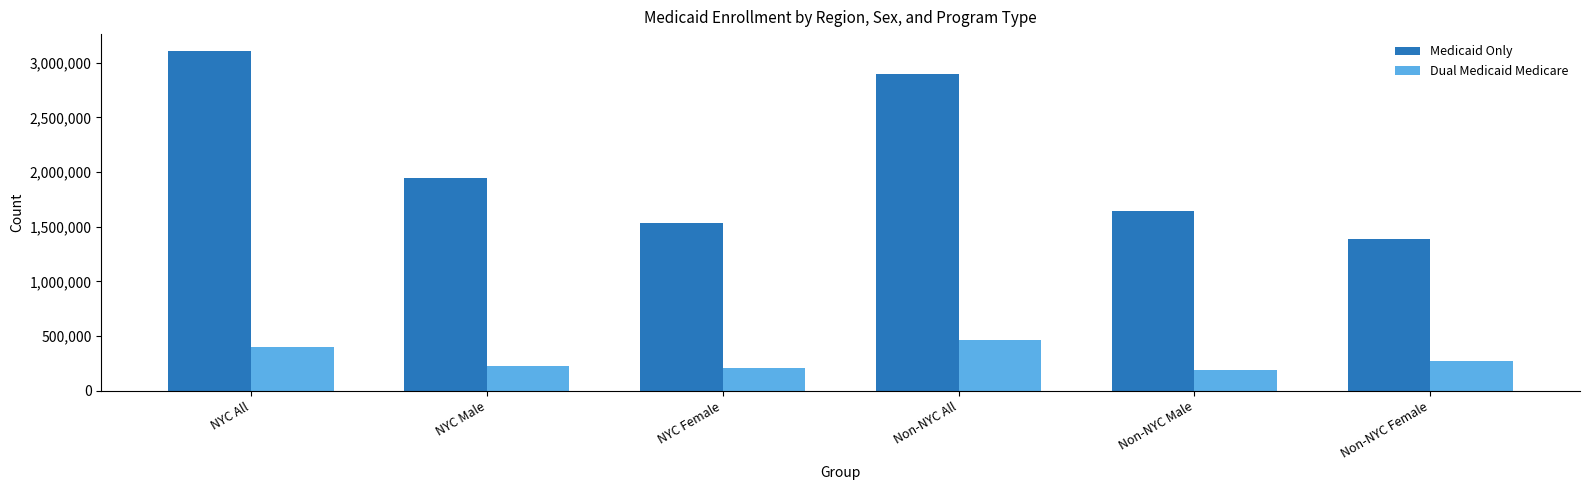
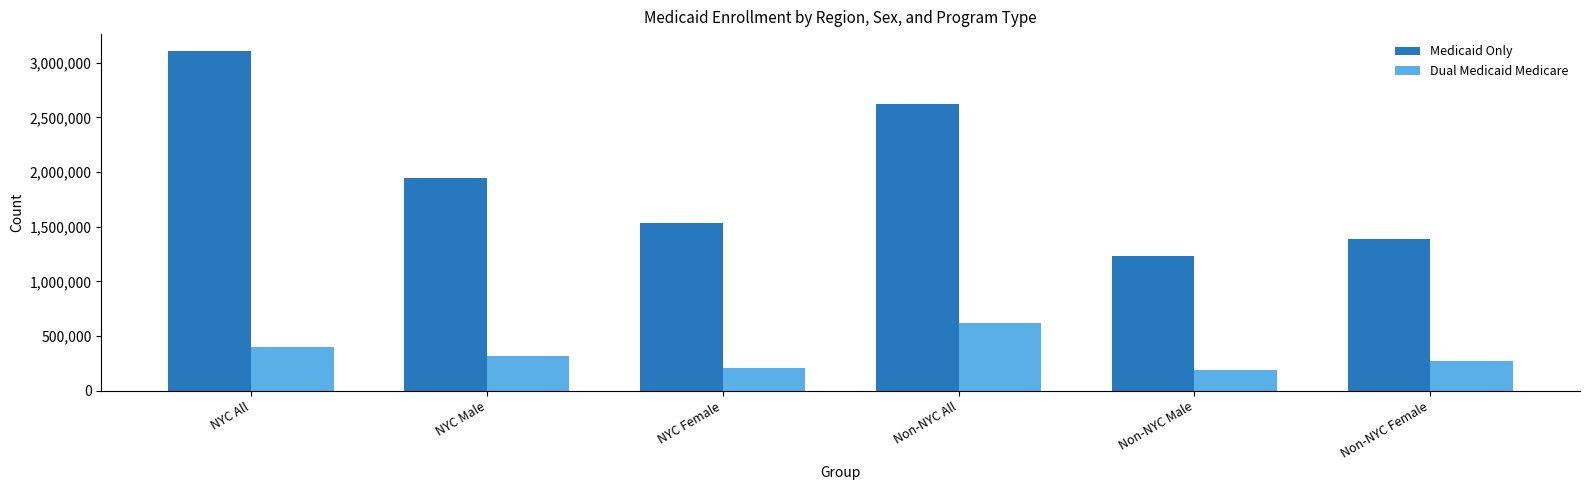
  {
    "Medicaid Only": {
      "NYC All": "3,110,000",
      "NYC Male": "1,940,000",
      "NYC Female": "1,540,000",
-     "Non-NYC All": "2,890,000",
-     "Non-NYC Male": "1,640,000",
+     "Non-NYC All": "2,620,000",
+     "Non-NYC Male": "1,230,000",
      "Non-NYC Female": "1,390,000"
    },
    "Dual Medicaid Medicare": {
      "NYC All": "400,000",
-     "NYC Male": "230,000",
+     "NYC Male": "320,000",
      "NYC Female": "200,000",
-     "Non-NYC All": "460,000",
+     "Non-NYC All": "620,000",
      "Non-NYC Male": "190,000",
      "Non-NYC Female": "270,000"
    }
  }
